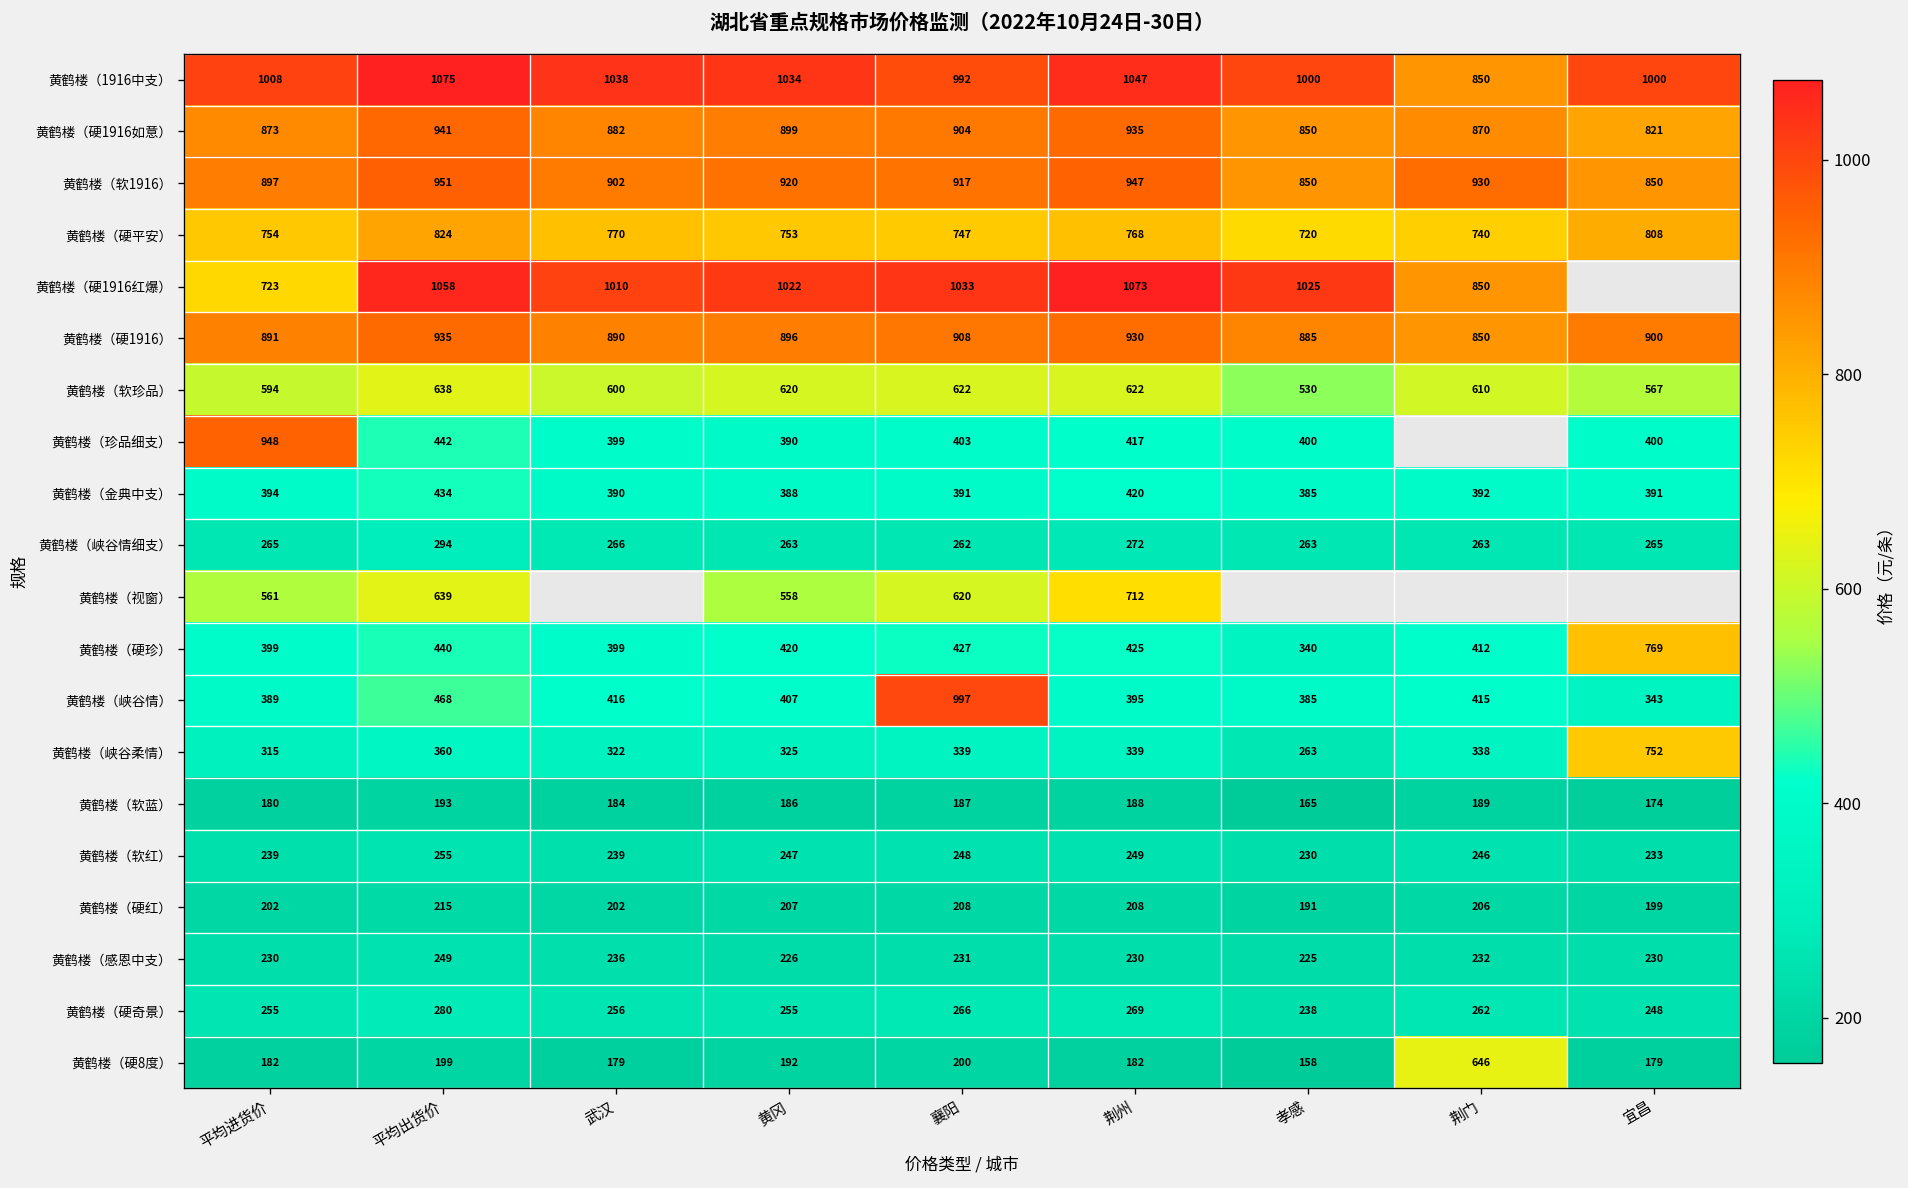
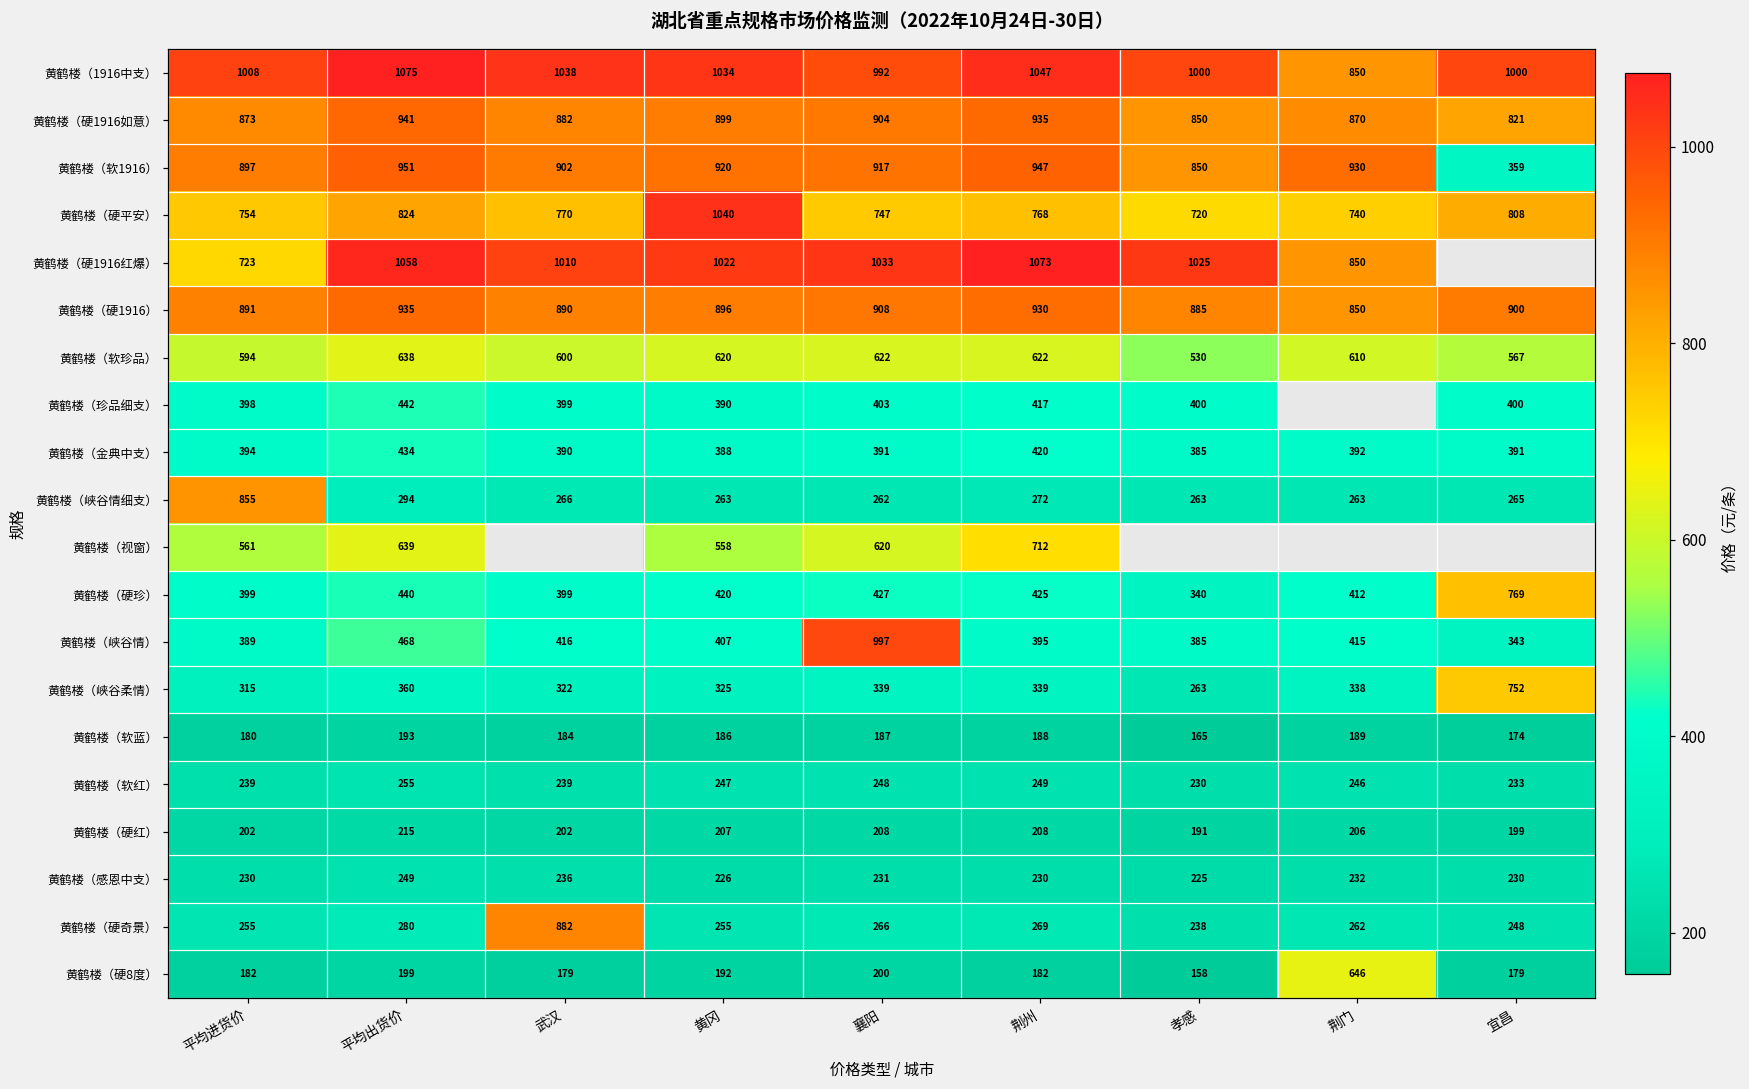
  {
    "黄鹤楼（1916中支）": {
      "平均进货价": 1008,
      "平均出货价": 1075,
      "武汉": 1038,
      "黄冈": 1034,
      "襄阳": 992,
      "荆州": 1047,
      "孝感": 1000,
      "荆门": 850,
      "宜昌": 1000
    },
    "黄鹤楼（硬1916如意）": {
      "平均进货价": 873,
      "平均出货价": 941,
      "武汉": 882,
      "黄冈": 899,
      "襄阳": 904,
      "荆州": 935,
      "孝感": 850,
      "荆门": 870,
      "宜昌": 821
    },
    "黄鹤楼（软1916）": {
      "平均进货价": 897,
      "平均出货价": 951,
      "武汉": 902,
      "黄冈": 920,
      "襄阳": 917,
      "荆州": 947,
      "孝感": 850,
      "荆门": 930,
-     "宜昌": 850
+     "宜昌": 359
    },
    "黄鹤楼（硬平安）": {
      "平均进货价": 754,
      "平均出货价": 824,
      "武汉": 770,
-     "黄冈": 753,
+     "黄冈": 1040,
      "襄阳": 747,
      "荆州": 768,
      "孝感": 720,
      "荆门": 740,
      "宜昌": 808
    },
    "黄鹤楼（硬1916红爆）": {
      "平均进货价": 723,
      "平均出货价": 1058,
      "武汉": 1010,
      "黄冈": 1022,
      "襄阳": 1033,
      "荆州": 1073,
      "孝感": 1025,
      "荆门": 850
    },
    "黄鹤楼（硬1916）": {
      "平均进货价": 891,
      "平均出货价": 935,
      "武汉": 890,
      "黄冈": 896,
      "襄阳": 908,
      "荆州": 930,
      "孝感": 885,
      "荆门": 850,
      "宜昌": 900
    },
    "黄鹤楼（软珍品）": {
      "平均进货价": 594,
      "平均出货价": 638,
      "武汉": 600,
      "黄冈": 620,
      "襄阳": 622,
      "荆州": 622,
      "孝感": 530,
      "荆门": 610,
      "宜昌": 567
    },
    "黄鹤楼（珍品细支）": {
-     "平均进货价": 948,
+     "平均进货价": 398,
      "平均出货价": 442,
      "武汉": 399,
      "黄冈": 390,
      "襄阳": 403,
      "荆州": 417,
      "孝感": 400,
      "宜昌": 400
    },
    "黄鹤楼（金典中支）": {
      "平均进货价": 394,
      "平均出货价": 434,
      "武汉": 390,
      "黄冈": 388,
      "襄阳": 391,
      "荆州": 420,
      "孝感": 385,
      "荆门": 392,
      "宜昌": 391
    },
    "黄鹤楼（峡谷情细支）": {
-     "平均进货价": 265,
+     "平均进货价": 855,
      "平均出货价": 294,
      "武汉": 266,
      "黄冈": 263,
      "襄阳": 262,
      "荆州": 272,
      "孝感": 263,
      "荆门": 263,
      "宜昌": 265
    },
    "黄鹤楼（视窗）": {
      "平均进货价": 561,
      "平均出货价": 639,
      "黄冈": 558,
      "襄阳": 620,
      "荆州": 712
    },
    "黄鹤楼（硬珍）": {
      "平均进货价": 399,
      "平均出货价": 440,
      "武汉": 399,
      "黄冈": 420,
      "襄阳": 427,
      "荆州": 425,
      "孝感": 340,
      "荆门": 412,
      "宜昌": 769
    },
    "黄鹤楼（峡谷情）": {
      "平均进货价": 389,
      "平均出货价": 468,
      "武汉": 416,
      "黄冈": 407,
      "襄阳": 997,
      "荆州": 395,
      "孝感": 385,
      "荆门": 415,
      "宜昌": 343
    },
    "黄鹤楼（峡谷柔情）": {
      "平均进货价": 315,
      "平均出货价": 360,
      "武汉": 322,
      "黄冈": 325,
      "襄阳": 339,
      "荆州": 339,
      "孝感": 263,
      "荆门": 338,
      "宜昌": 752
    },
    "黄鹤楼（软蓝）": {
      "平均进货价": 180,
      "平均出货价": 193,
      "武汉": 184,
      "黄冈": 186,
      "襄阳": 187,
      "荆州": 188,
      "孝感": 165,
      "荆门": 189,
      "宜昌": 174
    },
    "黄鹤楼（软红）": {
      "平均进货价": 239,
      "平均出货价": 255,
      "武汉": 239,
      "黄冈": 247,
      "襄阳": 248,
      "荆州": 249,
      "孝感": 230,
      "荆门": 246,
      "宜昌": 233
    },
    "黄鹤楼（硬红）": {
      "平均进货价": 202,
      "平均出货价": 215,
      "武汉": 202,
      "黄冈": 207,
      "襄阳": 208,
      "荆州": 208,
      "孝感": 191,
      "荆门": 206,
      "宜昌": 199
    },
    "黄鹤楼（感恩中支）": {
      "平均进货价": 230,
      "平均出货价": 249,
      "武汉": 236,
      "黄冈": 226,
      "襄阳": 231,
      "荆州": 230,
      "孝感": 225,
      "荆门": 232,
      "宜昌": 230
    },
    "黄鹤楼（硬奇景）": {
      "平均进货价": 255,
      "平均出货价": 280,
-     "武汉": 256,
+     "武汉": 882,
      "黄冈": 255,
      "襄阳": 266,
      "荆州": 269,
      "孝感": 238,
      "荆门": 262,
      "宜昌": 248
    },
    "黄鹤楼（硬8度）": {
      "平均进货价": 182,
      "平均出货价": 199,
      "武汉": 179,
      "黄冈": 192,
      "襄阳": 200,
      "荆州": 182,
      "孝感": 158,
      "荆门": 646,
      "宜昌": 179
    }
  }
